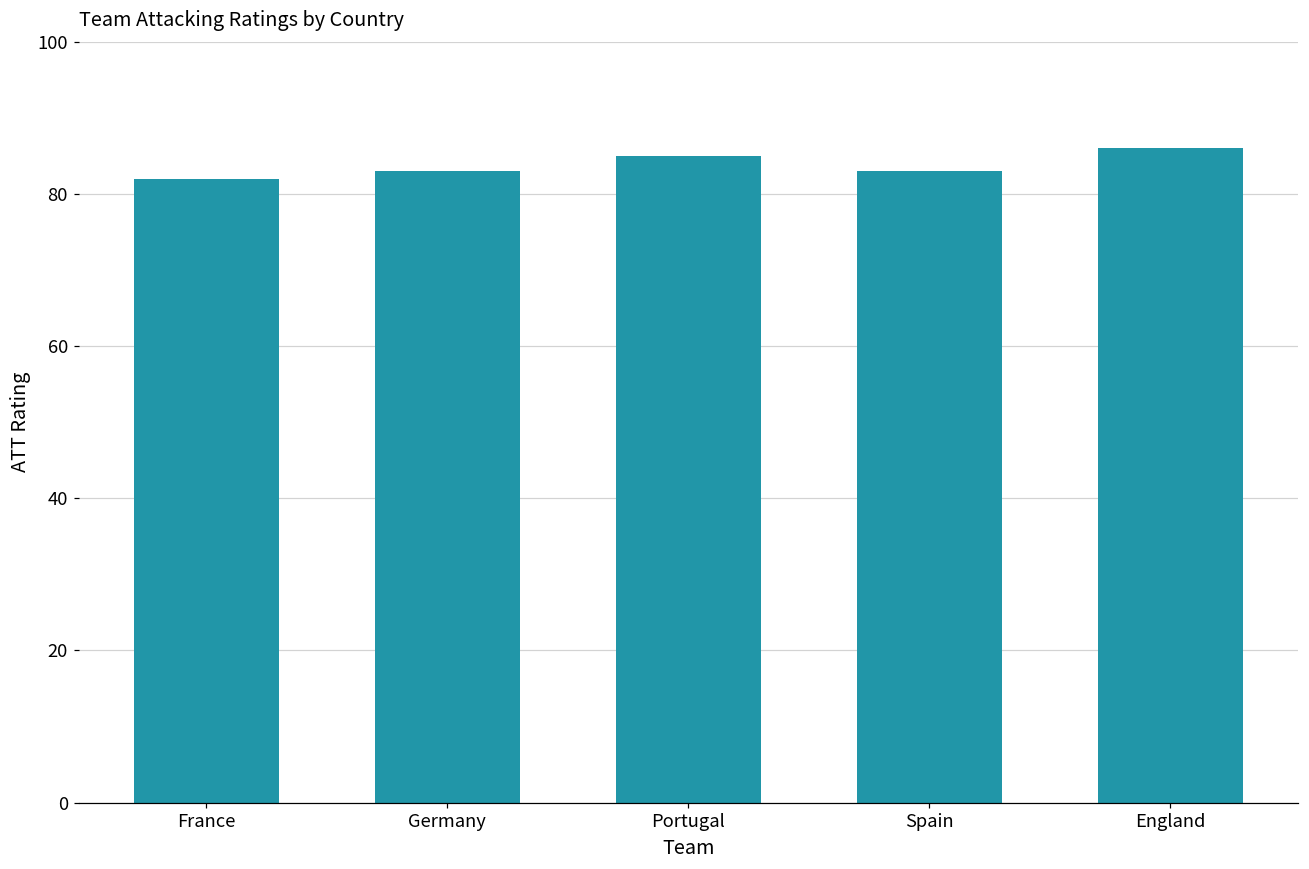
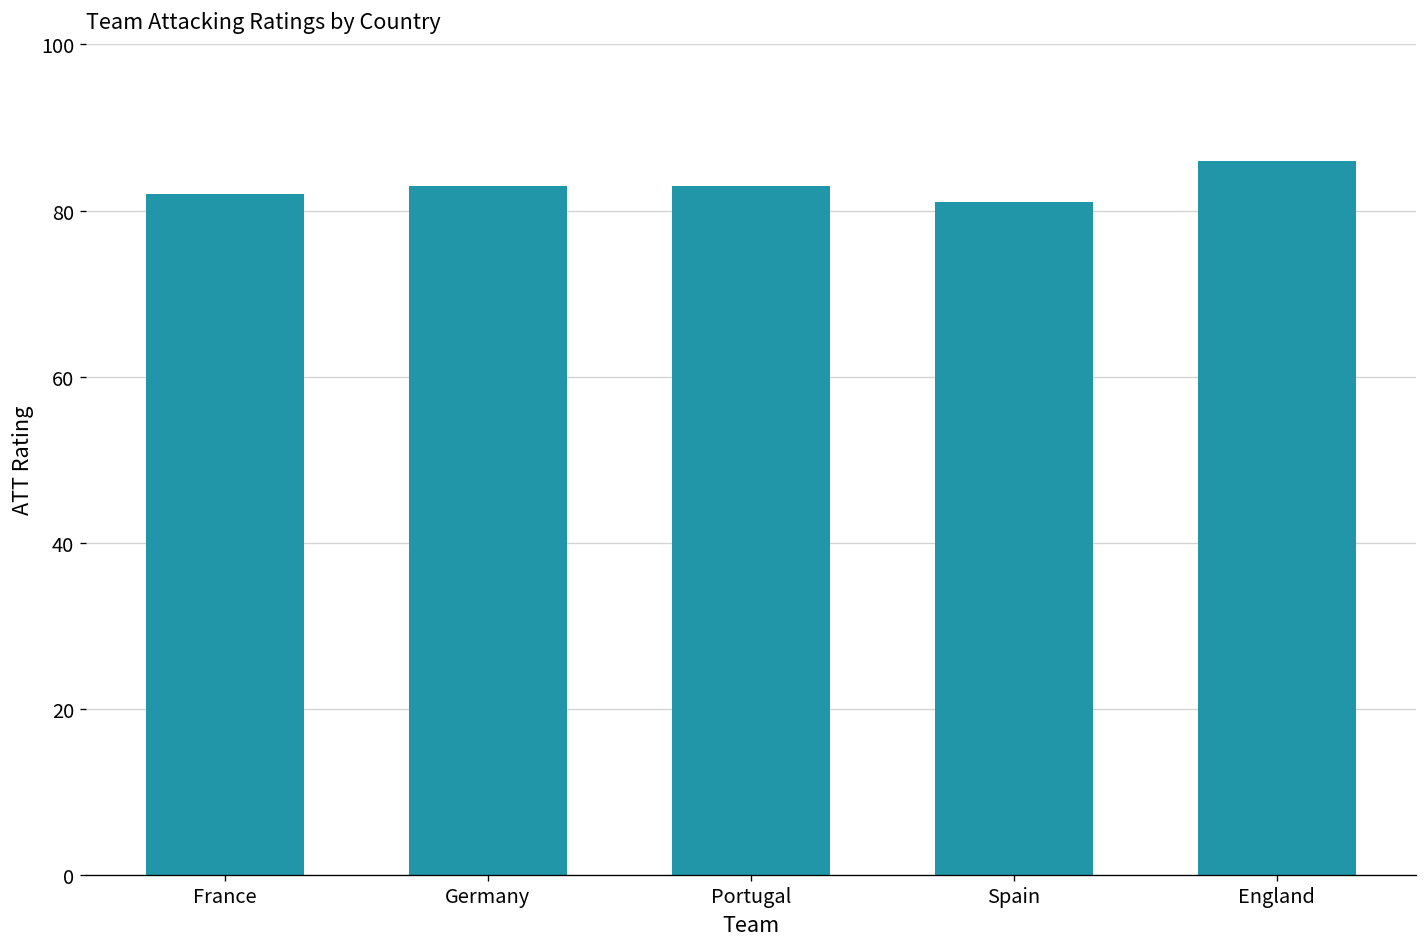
  {
    "France": 82,
    "Germany": 83,
-   "Portugal": 85,
-   "Spain": 83,
+   "Portugal": 83,
+   "Spain": 81,
    "England": 86
  }
